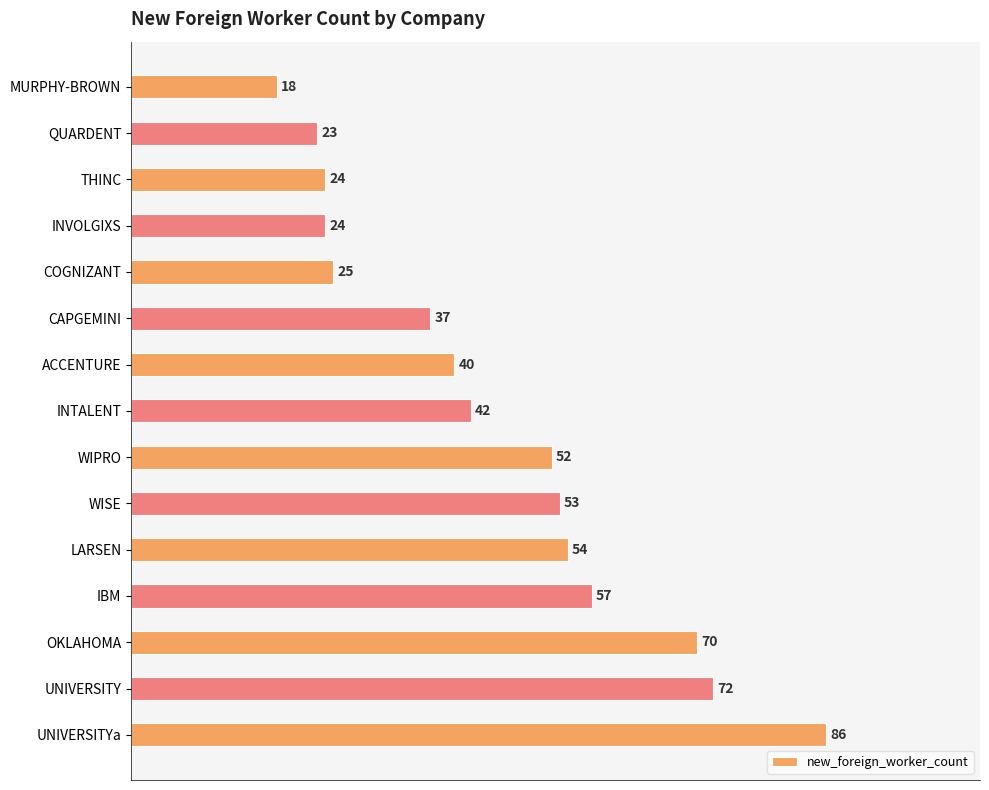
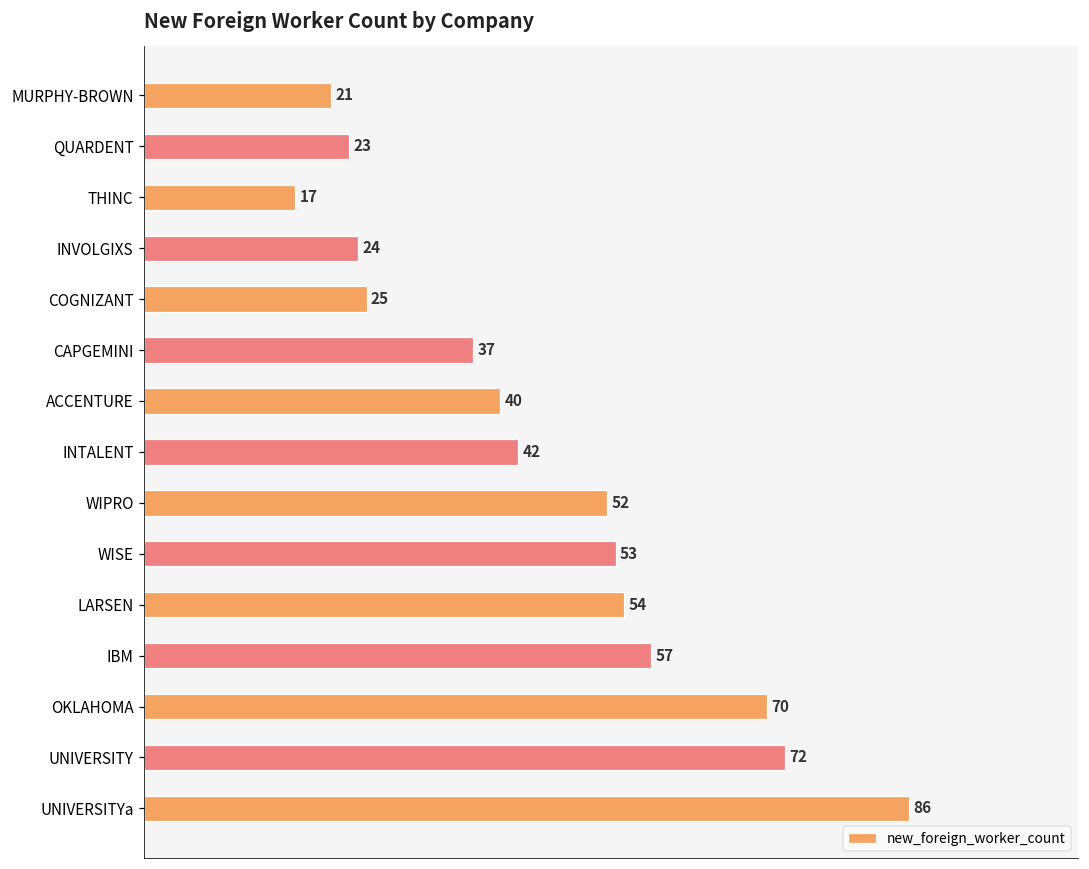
  {
    "new_foreign_worker_count": {
-     "MURPHY-BROWN": 18,
+     "MURPHY-BROWN": 21,
      "QUARDENT": 23,
-     "THINC": 24,
+     "THINC": 17,
      "INVOLGIXS": 24,
      "COGNIZANT": 25,
      "CAPGEMINI": 37,
      "ACCENTURE": 40,
      "INTALENT": 42,
      "WIPRO": 52,
      "WISE": 53,
      "LARSEN": 54,
      "IBM": 57,
      "OKLAHOMA": 70,
      "UNIVERSITY": 72,
      "UNIVERSITYa": 86
    }
  }
